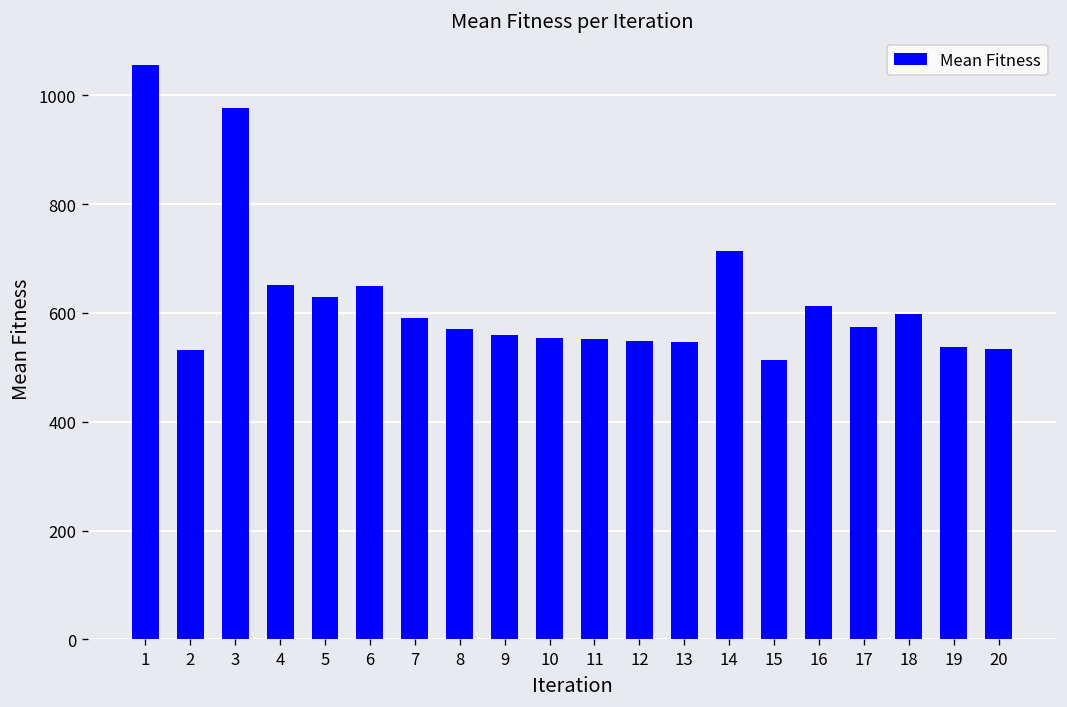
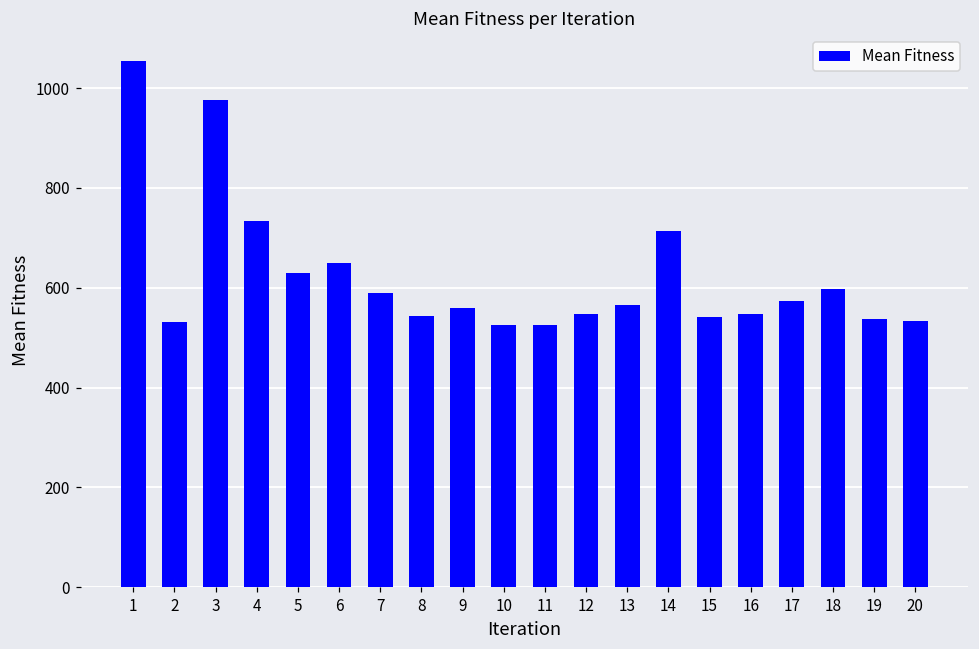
  {
    "1": 1060,
    "2": 530,
    "3": 980,
-   "4": 650,
+   "4": 730,
    "5": 630,
    "6": 650,
    "7": 590,
-   "8": 570,
+   "8": 540,
    "9": 560,
-   "10": 550,
-   "11": 550,
+   "10": 530,
+   "11": 530,
    "12": 550,
-   "13": 550,
+   "13": 570,
    "14": 710,
-   "15": 510,
-   "16": 610,
+   "15": 540,
+   "16": 550,
    "17": 570,
    "18": 600,
    "19": 540,
    "20": 530
  }
